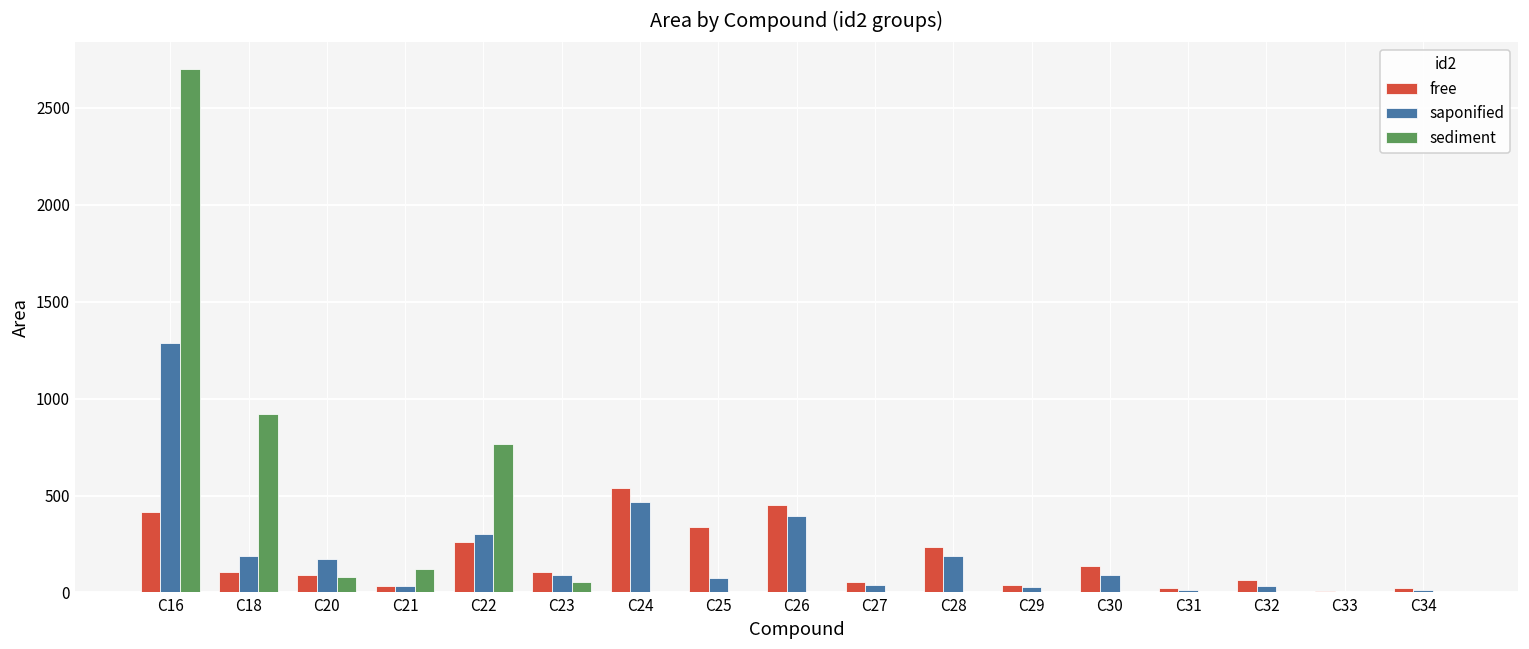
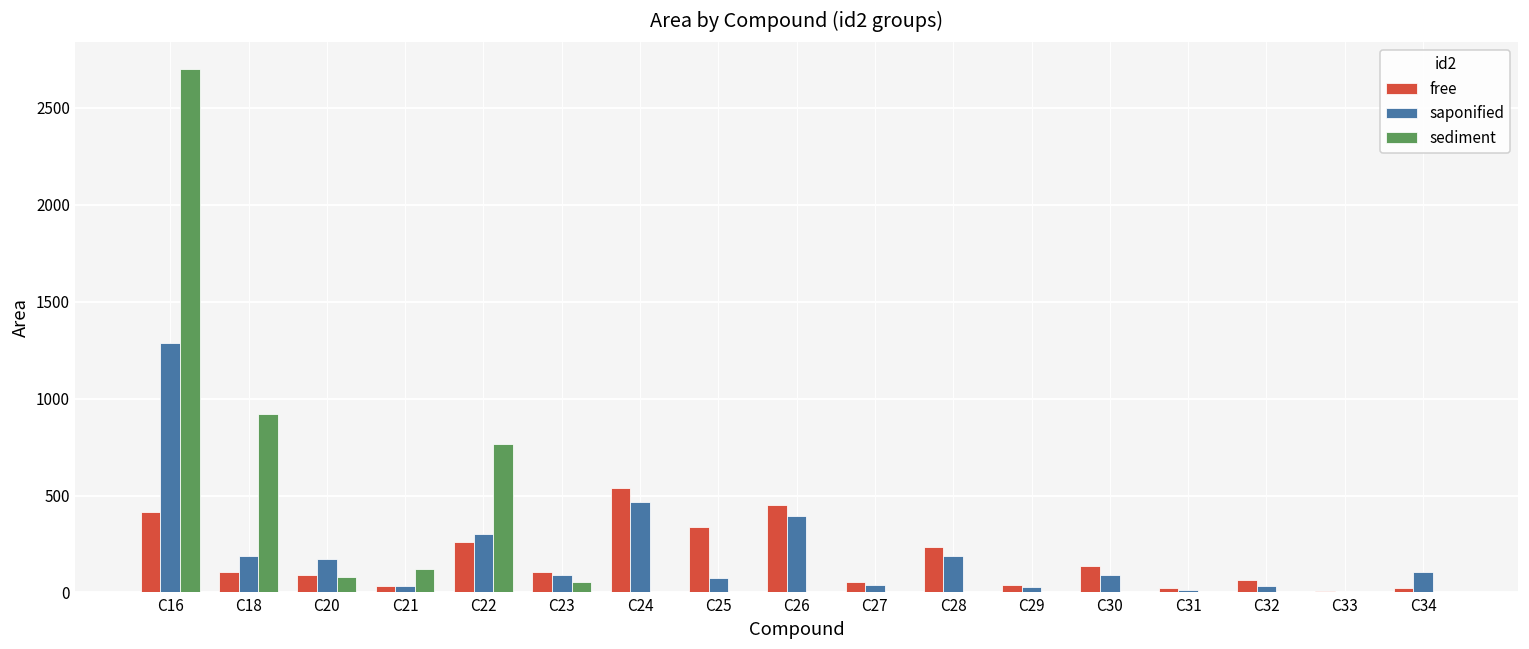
  {
    "free": {
      "C16": 410,
      "C18": 100,
      "C20": 90,
      "C21": 30,
      "C22": 260,
      "C23": 110,
      "C24": 540,
      "C25": 340,
      "C26": 450,
      "C27": 50,
      "C28": 240,
      "C29": 40,
      "C30": 140,
      "C31": 20,
      "C32": 60,
      "C34": 20
    },
    "saponified": {
      "C16": 1290,
      "C18": 190,
      "C20": 170,
      "C21": 30,
      "C22": 300,
      "C23": 90,
      "C24": 470,
      "C25": 80,
      "C26": 400,
      "C27": 40,
      "C28": 190,
      "C29": 30,
      "C30": 90,
      "C32": 30,
-     "C34": 10
+     "C34": 100
    },
    "sediment": {
      "C16": 2700,
      "C18": 920,
      "C20": 80,
      "C21": 120,
      "C22": 770,
      "C23": 50,
      "C24": 0,
      "C25": 0,
      "C26": 0,
      "C27": 0,
      "C28": 0,
      "C29": 0,
      "C30": 0,
      "C31": 0,
      "C32": 0,
      "C33": 0,
      "C34": 0
    }
  }
